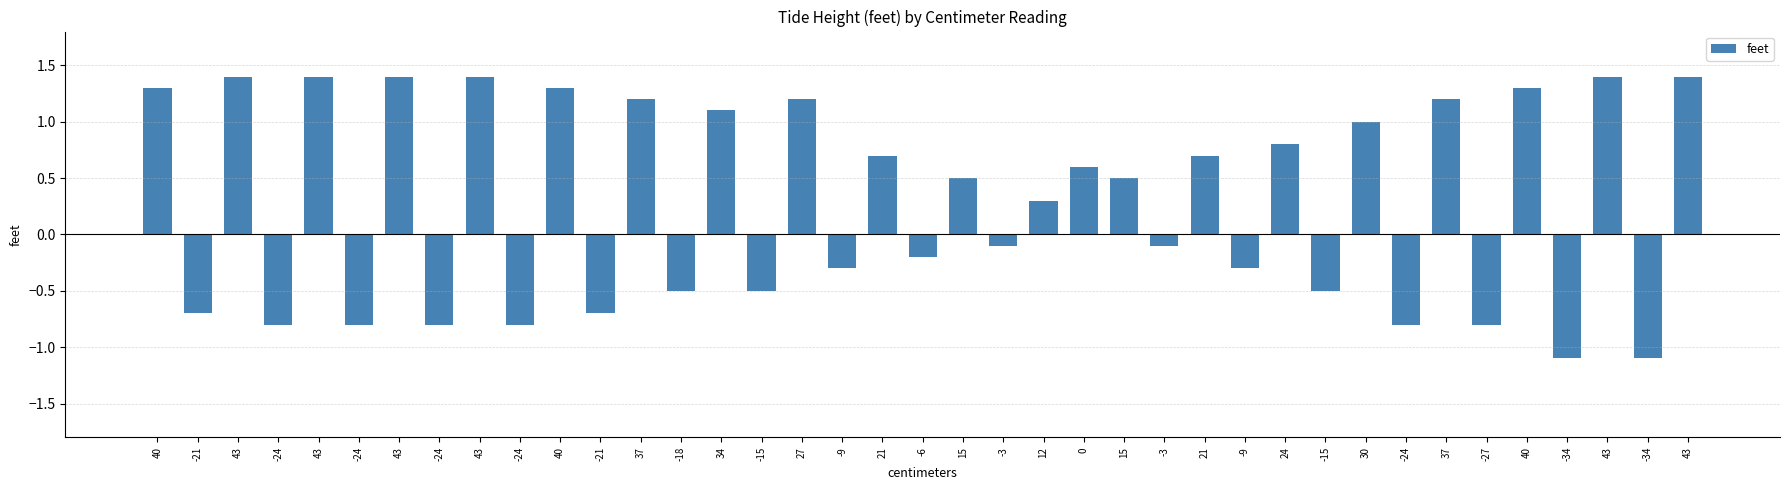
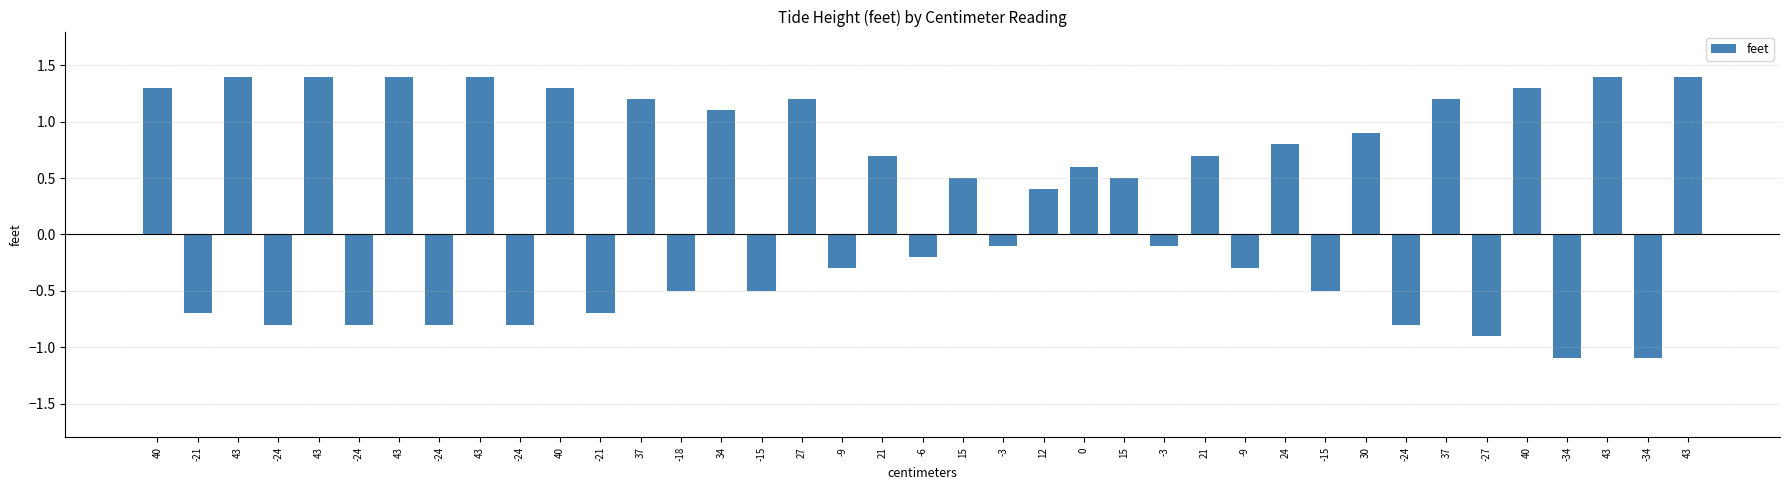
  {
    "-18": -0.5,
    "34": 1.1,
    "27": 1.2,
    "-6": -0.2,
-   "12": 0.3,
+   "12": 0.4,
    "0": 0.6,
    "24": 0.8,
-   "30": 1.0,
-   "-27": -0.8
+   "30": 0.9,
+   "-27": -0.9
  }
